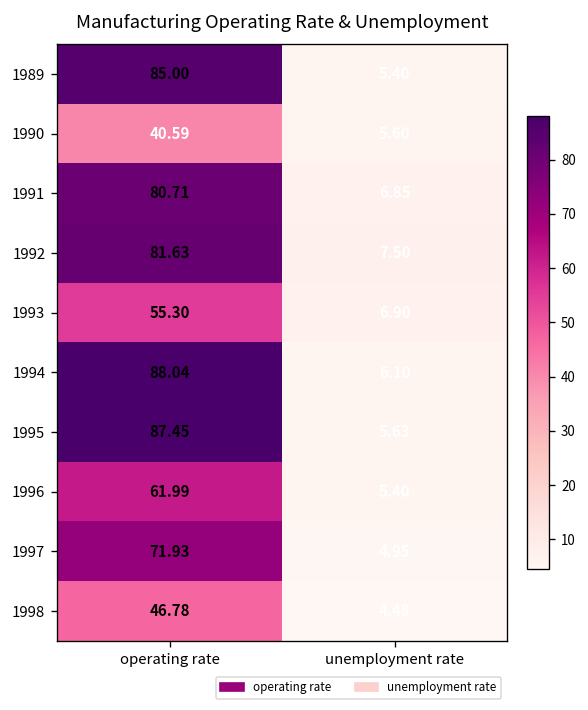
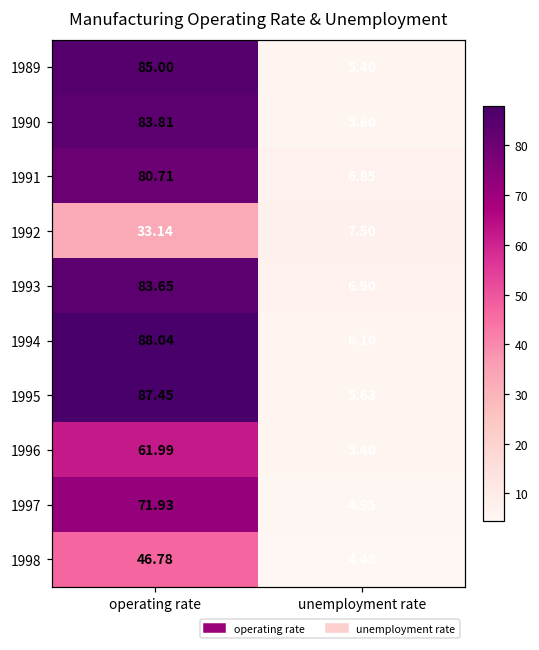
  {
    "1989": {
      "operating rate": 85.00
    },
    "1990": {
-     "operating rate": 40.59
+     "operating rate": 83.81
    },
    "1991": {
      "operating rate": 80.71
    },
    "1992": {
-     "operating rate": 81.63
+     "operating rate": 33.14
    },
    "1993": {
-     "operating rate": 55.30
+     "operating rate": 83.65
    },
    "1994": {
      "operating rate": 88.04
    },
    "1995": {
      "operating rate": 87.45
    },
    "1996": {
      "operating rate": 61.99
    },
    "1997": {
      "operating rate": 71.93
    },
    "1998": {
      "operating rate": 46.78
    }
  }
